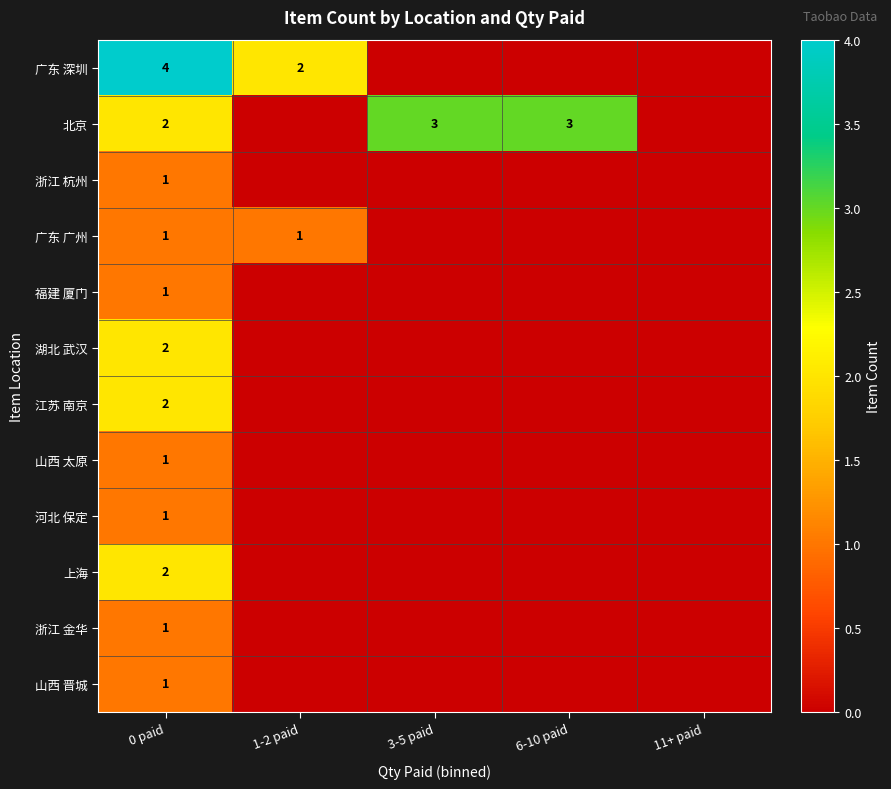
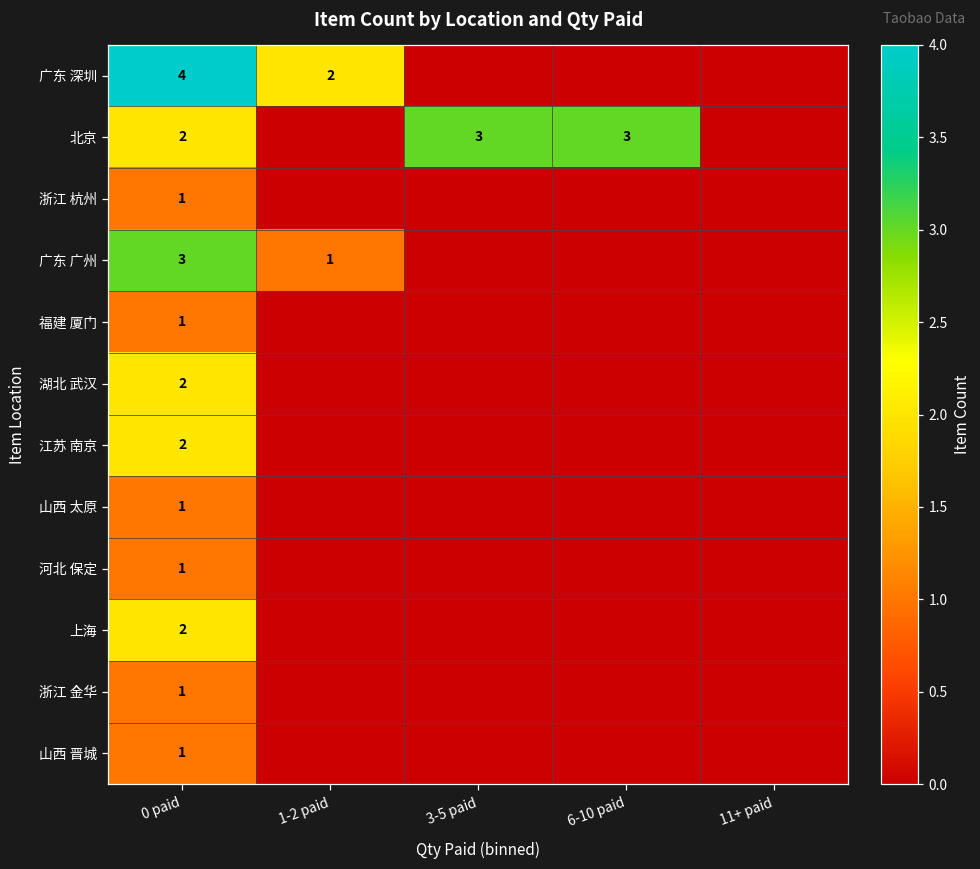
  {
    "广东 深圳": {
      "0 paid": 4,
      "1-2 paid": 2
    },
    "北京": {
      "0 paid": 2,
      "3-5 paid": 3,
      "6-10 paid": 3
    },
    "浙江 杭州": {
      "0 paid": 1
    },
    "广东 广州": {
-     "0 paid": 1,
+     "0 paid": 3,
      "1-2 paid": 1
    },
    "福建 厦门": {
      "0 paid": 1
    },
    "湖北 武汉": {
      "0 paid": 2
    },
    "江苏 南京": {
      "0 paid": 2
    },
    "山西 太原": {
      "0 paid": 1
    },
    "河北 保定": {
      "0 paid": 1
    },
    "上海": {
      "0 paid": 2
    },
    "浙江 金华": {
      "0 paid": 1
    },
    "山西 晋城": {
      "0 paid": 1
    }
  }
